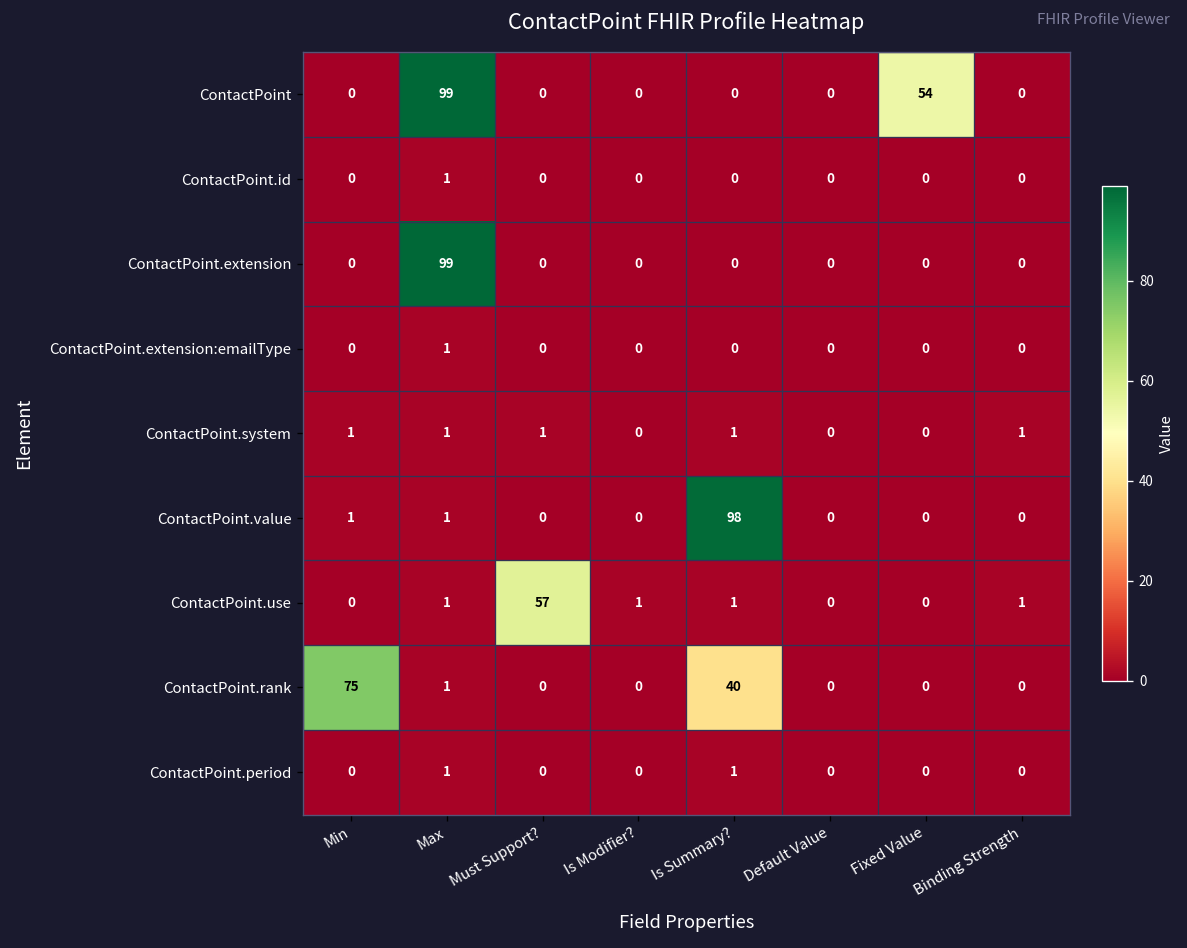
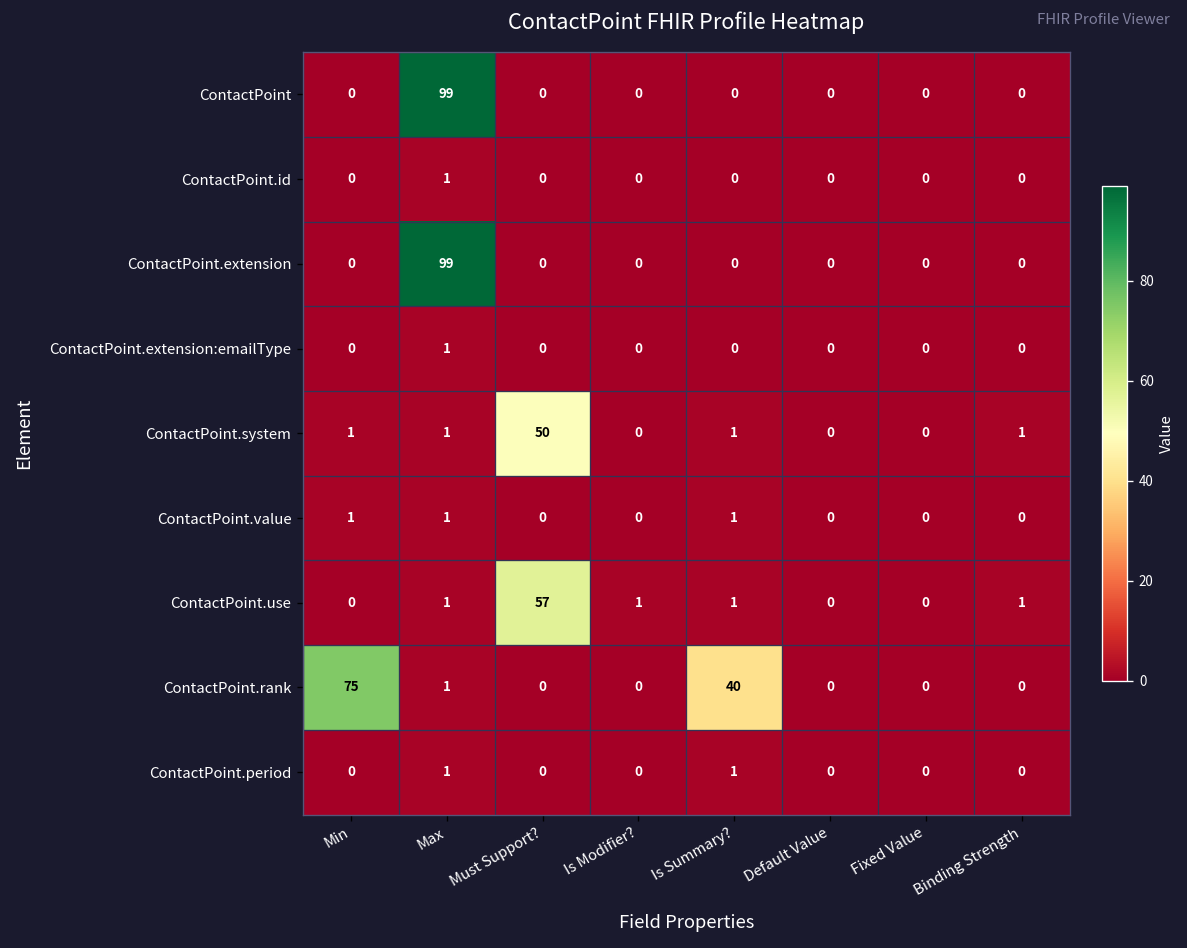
  {
    "ContactPoint": {
      "Min": 0,
      "Max": 99,
      "Must Support?": 0,
      "Is Modifier?": 0,
      "Is Summary?": 0,
      "Default Value": 0,
-     "Fixed Value": 54,
+     "Fixed Value": 0,
      "Binding Strength": 0
    },
    "ContactPoint.id": {
      "Min": 0,
      "Max": 1,
      "Must Support?": 0,
      "Is Modifier?": 0,
      "Is Summary?": 0,
      "Default Value": 0,
      "Fixed Value": 0,
      "Binding Strength": 0
    },
    "ContactPoint.extension": {
      "Min": 0,
      "Max": 99,
      "Must Support?": 0,
      "Is Modifier?": 0,
      "Is Summary?": 0,
      "Default Value": 0,
      "Fixed Value": 0,
      "Binding Strength": 0
    },
    "ContactPoint.extension:emailType": {
      "Min": 0,
      "Max": 1,
      "Must Support?": 0,
      "Is Modifier?": 0,
      "Is Summary?": 0,
      "Default Value": 0,
      "Fixed Value": 0,
      "Binding Strength": 0
    },
    "ContactPoint.system": {
      "Min": 1,
      "Max": 1,
-     "Must Support?": 1,
+     "Must Support?": 50,
      "Is Modifier?": 0,
      "Is Summary?": 1,
      "Default Value": 0,
      "Fixed Value": 0,
      "Binding Strength": 1
    },
    "ContactPoint.value": {
      "Min": 1,
      "Max": 1,
      "Must Support?": 0,
      "Is Modifier?": 0,
-     "Is Summary?": 98,
+     "Is Summary?": 1,
      "Default Value": 0,
      "Fixed Value": 0,
      "Binding Strength": 0
    },
    "ContactPoint.use": {
      "Min": 0,
      "Max": 1,
      "Must Support?": 57,
      "Is Modifier?": 1,
      "Is Summary?": 1,
      "Default Value": 0,
      "Fixed Value": 0,
      "Binding Strength": 1
    },
    "ContactPoint.rank": {
      "Min": 75,
      "Max": 1,
      "Must Support?": 0,
      "Is Modifier?": 0,
      "Is Summary?": 40,
      "Default Value": 0,
      "Fixed Value": 0,
      "Binding Strength": 0
    },
    "ContactPoint.period": {
      "Min": 0,
      "Max": 1,
      "Must Support?": 0,
      "Is Modifier?": 0,
      "Is Summary?": 1,
      "Default Value": 0,
      "Fixed Value": 0,
      "Binding Strength": 0
    }
  }
